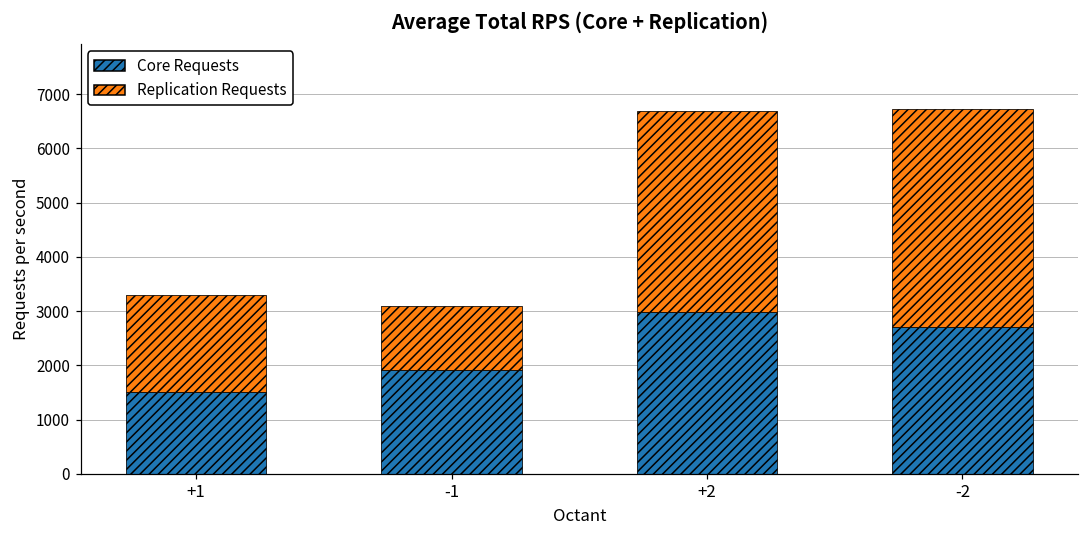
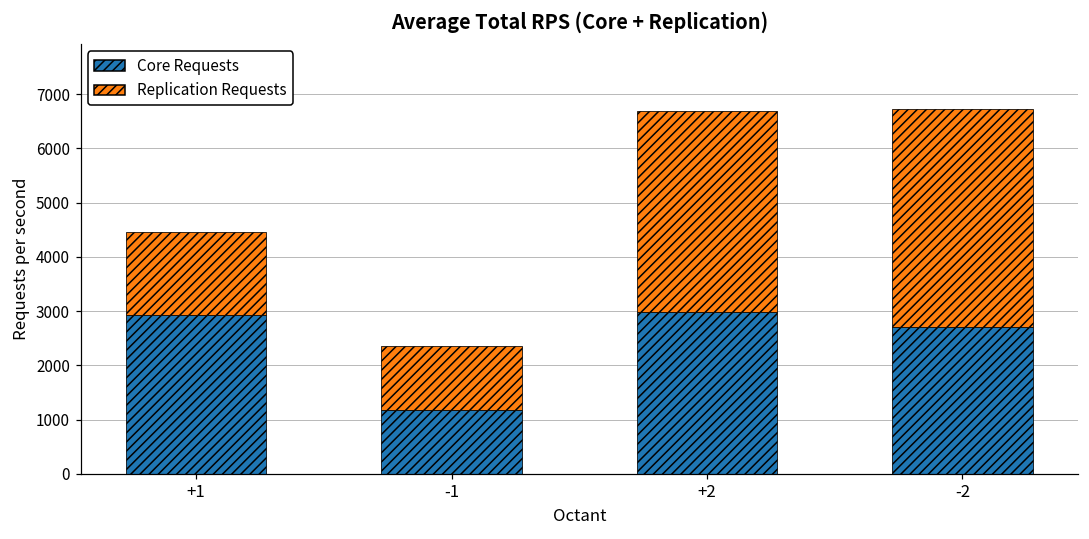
  {
    "Core Requests": {
-     "+1": 1500,
-     "-1": 1900,
+     "+1": 2900,
+     "-1": 1200,
      "+2": 3000,
      "-2": 2700
    },
    "Replication Requests": {
-     "+1": 1800,
+     "+1": 1500,
      "-1": 1200,
      "+2": 3700,
      "-2": 4000
    }
  }
